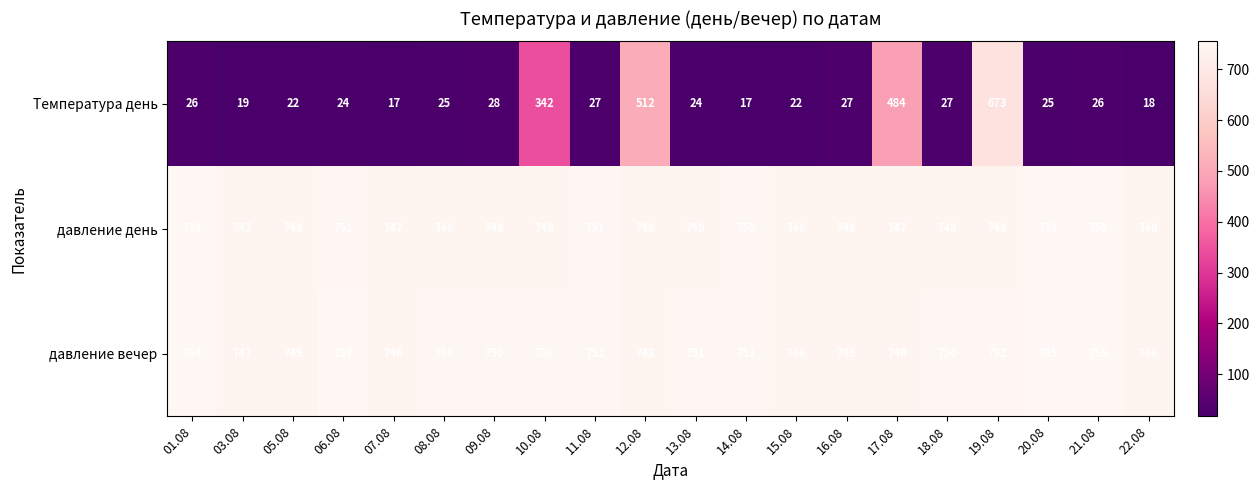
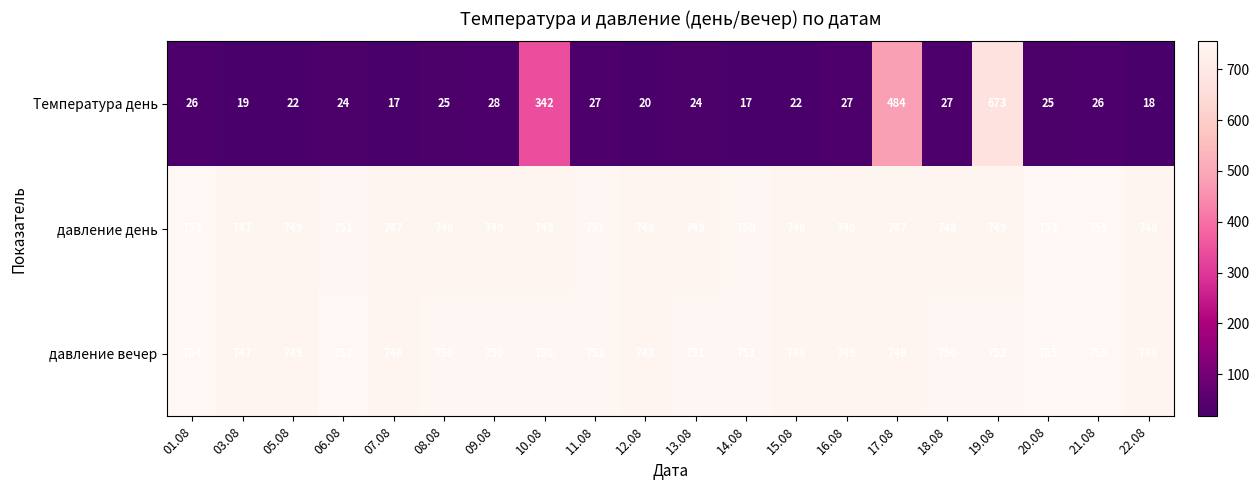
  {
    "Температура день": {
      "01.08": 26,
      "03.08": 19,
      "05.08": 22,
      "06.08": 24,
      "07.08": 17,
      "08.08": 25,
      "09.08": 28,
      "10.08": 342,
      "11.08": 27,
-     "12.08": 512,
+     "12.08": 20,
      "13.08": 24,
      "14.08": 17,
      "15.08": 22,
      "16.08": 27,
      "17.08": 484,
      "18.08": 27,
      "20.08": 25,
      "21.08": 26,
      "22.08": 18
    }
  }
